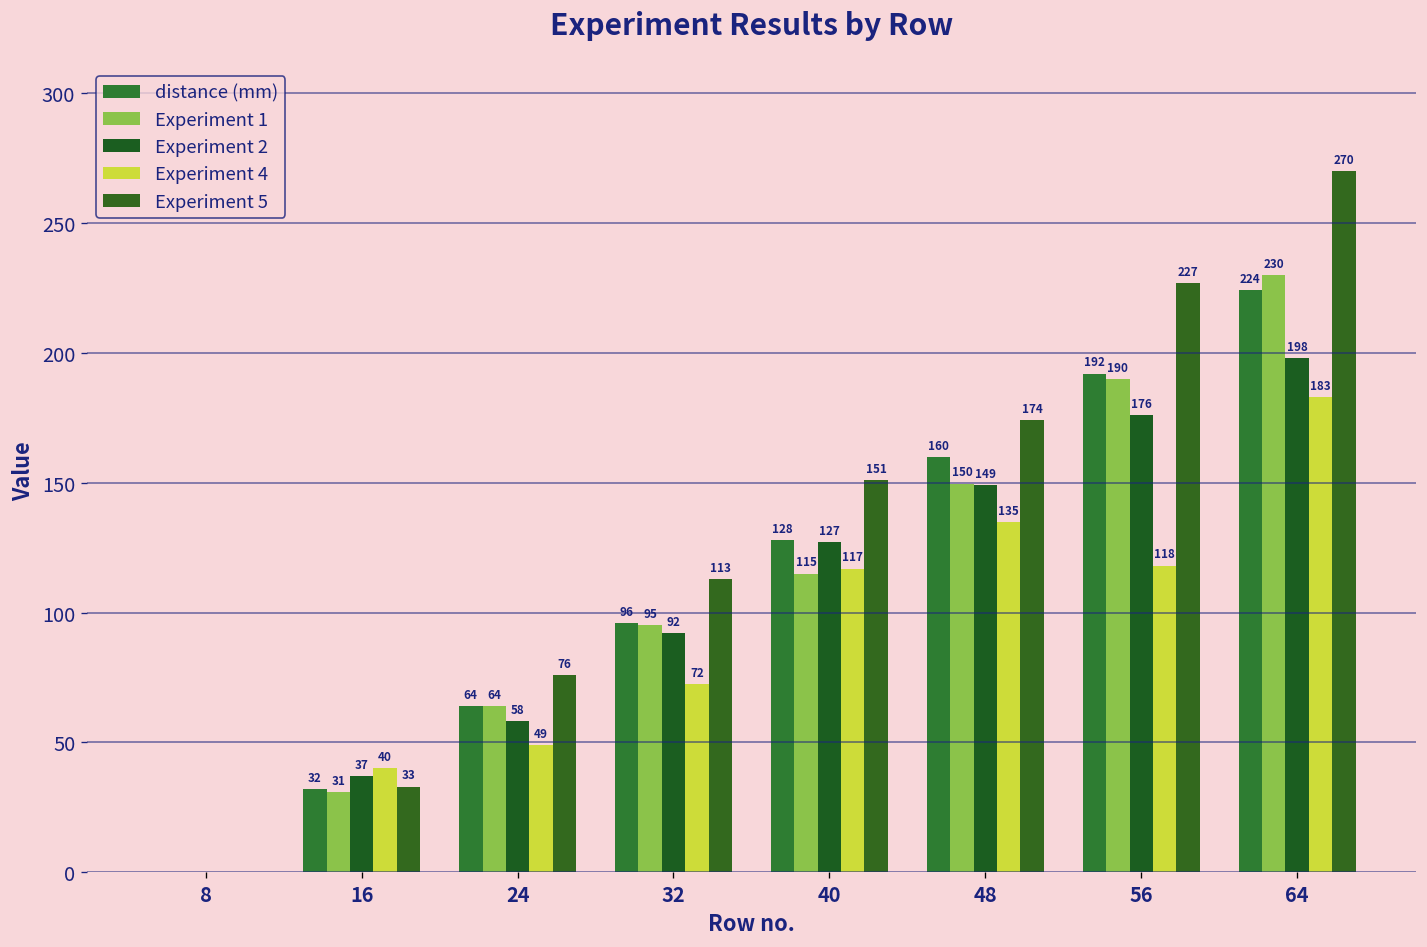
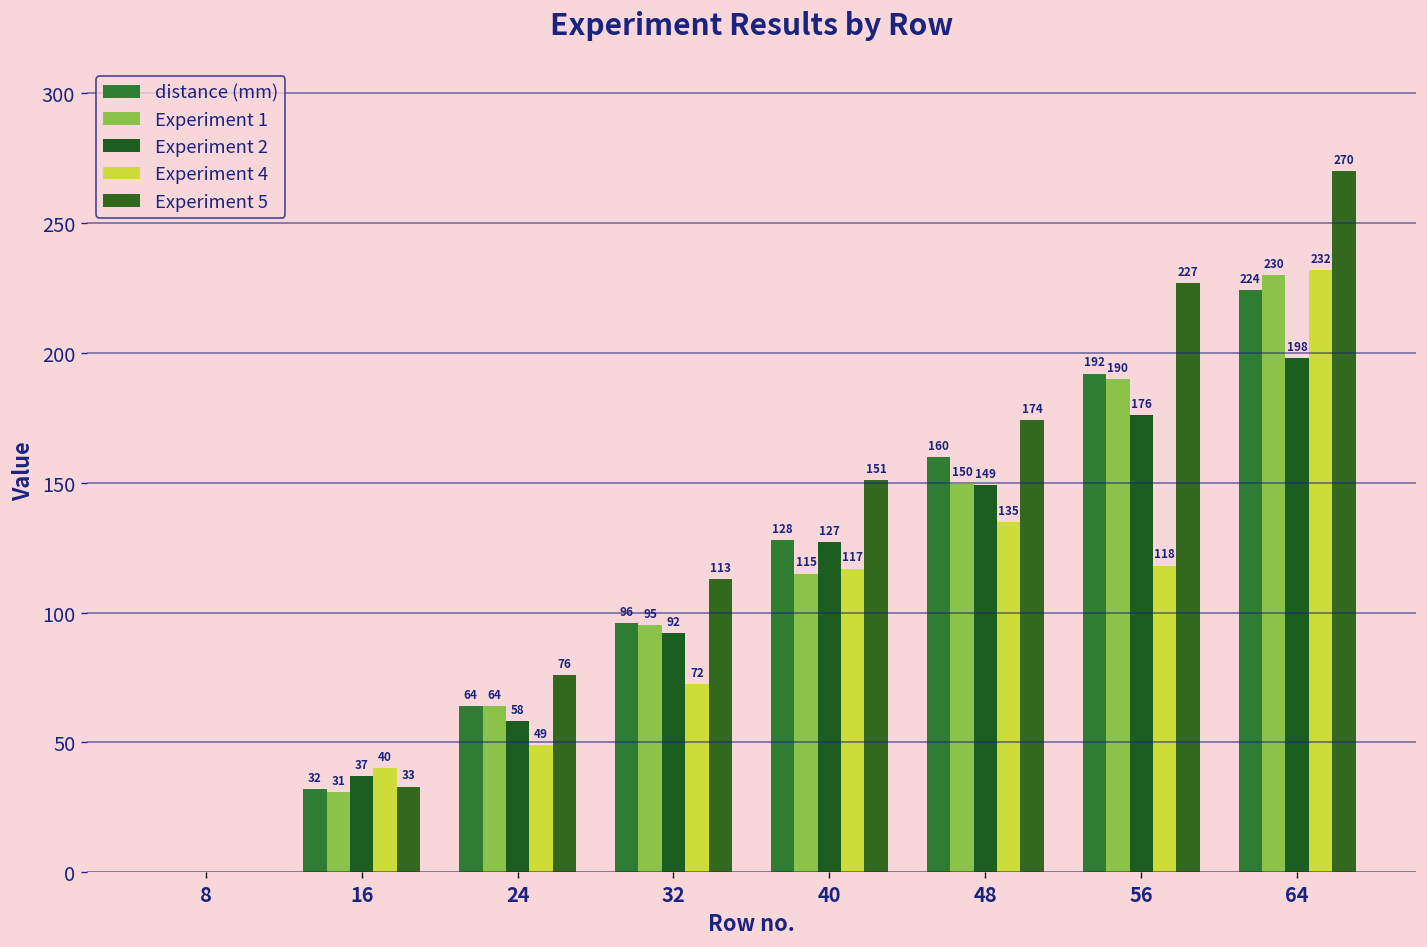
  {
    "Experiment 1": {
      "16": 31,
      "24": 64,
      "32": 95,
      "40": 115,
      "48": 150,
      "56": 190,
      "64": 230
    },
    "Experiment 4": {
      "16": 40,
      "24": 49,
      "32": 72,
      "40": 117,
      "48": 135,
      "56": 118,
-     "64": 183
+     "64": 232
    }
  }
